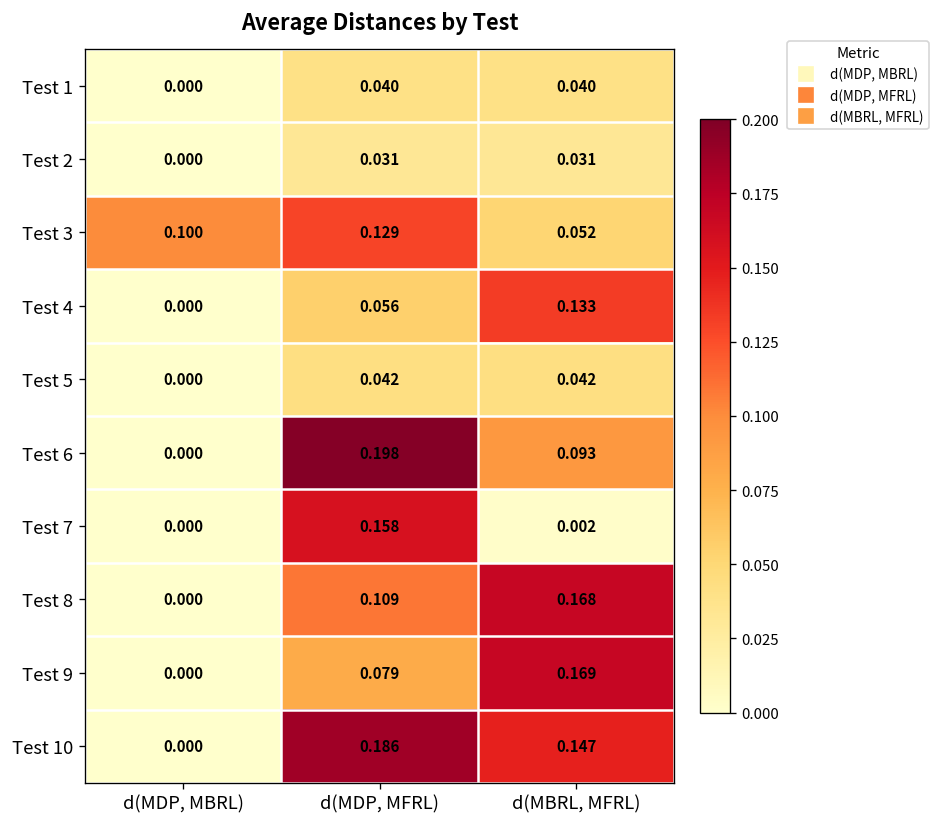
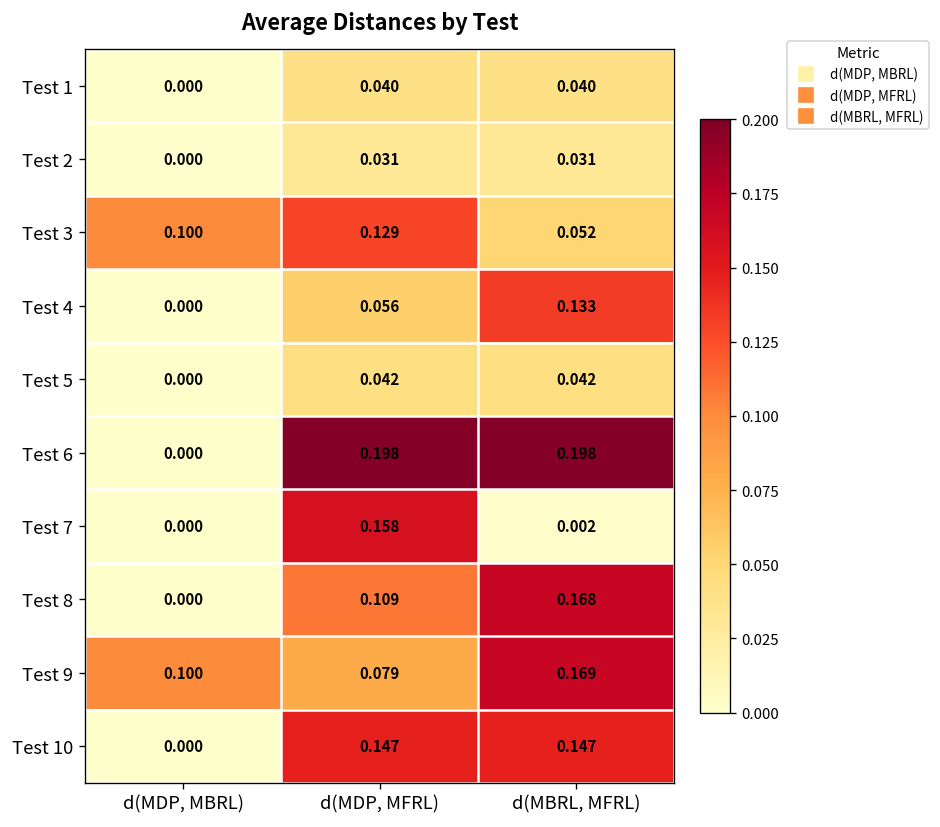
  {
    "Test 1": {
      "d(MDP, MBRL)": 0.000,
      "d(MDP, MFRL)": 0.040,
      "d(MBRL, MFRL)": 0.040
    },
    "Test 2": {
      "d(MDP, MBRL)": 0.000,
      "d(MDP, MFRL)": 0.031,
      "d(MBRL, MFRL)": 0.031
    },
    "Test 3": {
      "d(MDP, MBRL)": 0.100,
      "d(MDP, MFRL)": 0.129,
      "d(MBRL, MFRL)": 0.052
    },
    "Test 4": {
      "d(MDP, MBRL)": 0.000,
      "d(MDP, MFRL)": 0.056,
      "d(MBRL, MFRL)": 0.133
    },
    "Test 5": {
      "d(MDP, MBRL)": 0.000,
      "d(MDP, MFRL)": 0.042,
      "d(MBRL, MFRL)": 0.042
    },
    "Test 6": {
      "d(MDP, MBRL)": 0.000,
      "d(MDP, MFRL)": 0.198,
-     "d(MBRL, MFRL)": 0.093
+     "d(MBRL, MFRL)": 0.198
    },
    "Test 7": {
      "d(MDP, MBRL)": 0.000,
      "d(MDP, MFRL)": 0.158,
      "d(MBRL, MFRL)": 0.002
    },
    "Test 8": {
      "d(MDP, MBRL)": 0.000,
      "d(MDP, MFRL)": 0.109,
      "d(MBRL, MFRL)": 0.168
    },
    "Test 9": {
-     "d(MDP, MBRL)": 0.000,
+     "d(MDP, MBRL)": 0.100,
      "d(MDP, MFRL)": 0.079,
      "d(MBRL, MFRL)": 0.169
    },
    "Test 10": {
      "d(MDP, MBRL)": 0.000,
-     "d(MDP, MFRL)": 0.186,
+     "d(MDP, MFRL)": 0.147,
      "d(MBRL, MFRL)": 0.147
    }
  }
